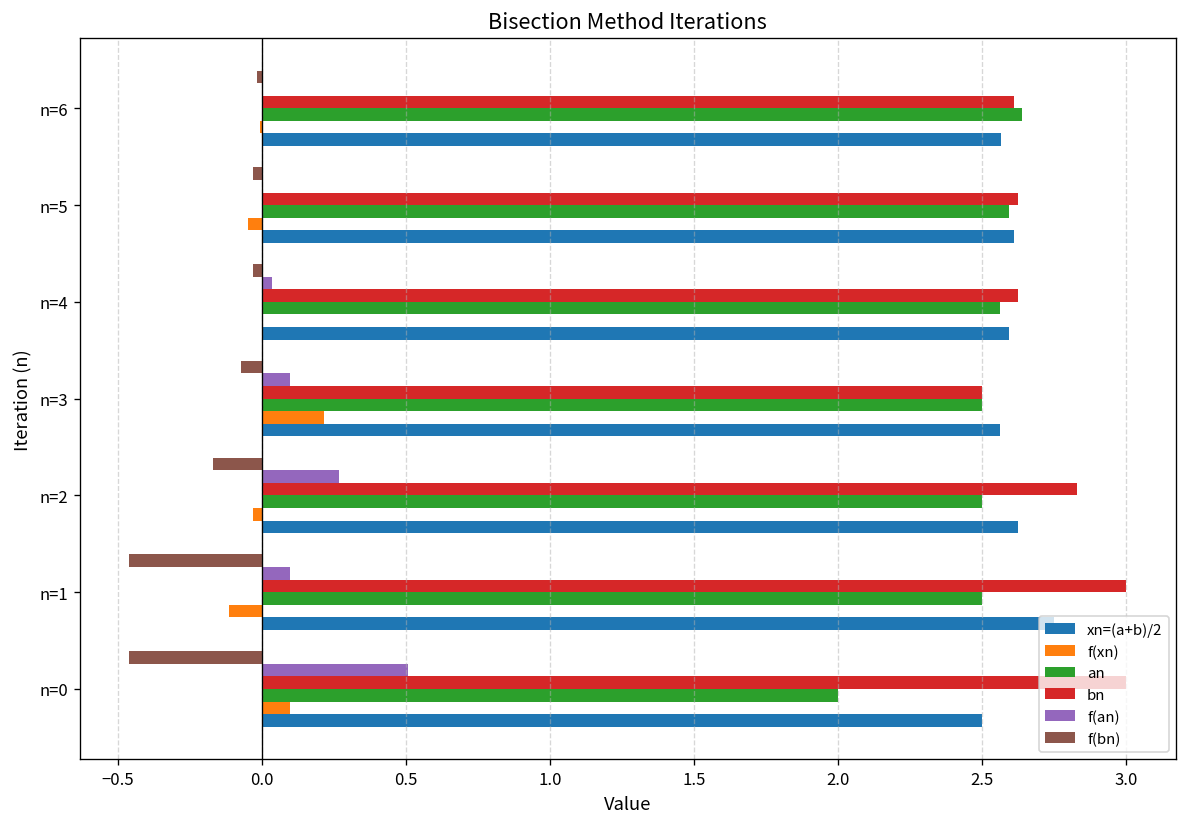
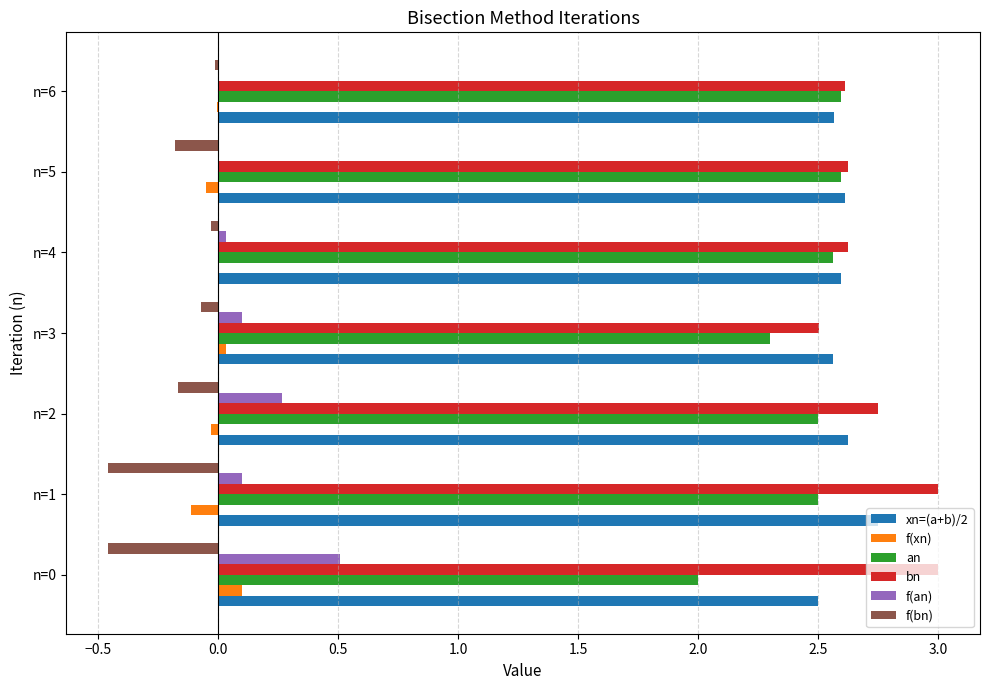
  {
    "xn=(a+b)/2": {
      "n=6": 2.57,
      "n=5": 2.61,
      "n=4": 2.59,
      "n=3": 2.56,
      "n=2": 2.63,
      "n=0": 2.50
    },
    "f(xn)": {
      "n=5": -0.05,
-     "n=3": 0.22,
+     "n=3": 0.03,
      "n=2": -0.03,
      "n=1": -0.11,
      "n=0": 0.10
    },
    "an": {
-     "n=6": 2.64,
+     "n=6": 2.59,
      "n=5": 2.59,
      "n=4": 2.56,
-     "n=3": 2.5,
+     "n=3": 2.3,
      "n=2": 2.50,
      "n=1": 2.50,
      "n=0": 2.00
    },
    "bn": {
      "n=6": 2.61,
      "n=5": 2.63,
      "n=4": 2.63,
      "n=3": 2.50,
-     "n=2": 2.83,
+     "n=2": 2.75,
      "n=1": 3.00
    },
    "f(an)": {
      "n=4": 0.03,
      "n=3": 0.10,
      "n=2": 0.27,
      "n=1": 0.10,
      "n=0": 0.51
    },
    "f(bn)": {
      "n=6": -0.01,
-     "n=5": -0.03,
+     "n=5": -0.18,
      "n=4": -0.03,
      "n=3": -0.07,
      "n=2": -0.17,
      "n=1": -0.46,
      "n=0": -0.46
    }
  }
